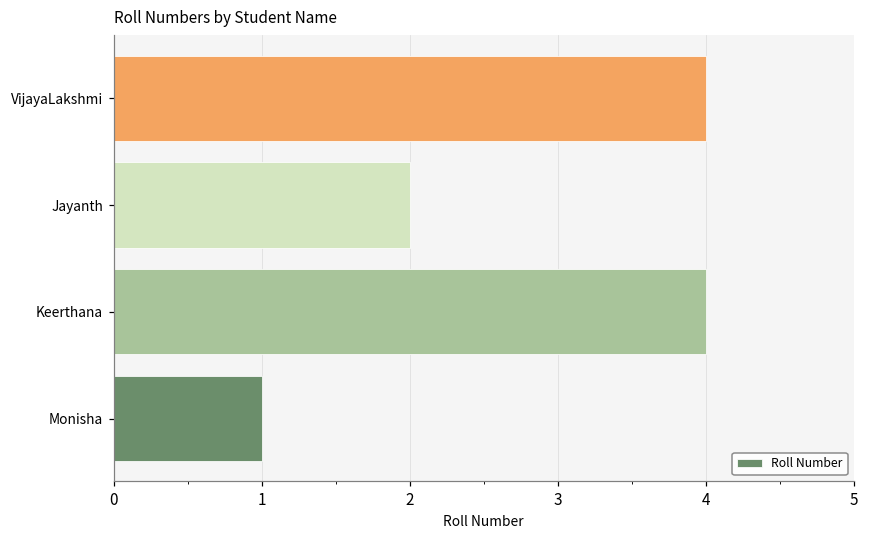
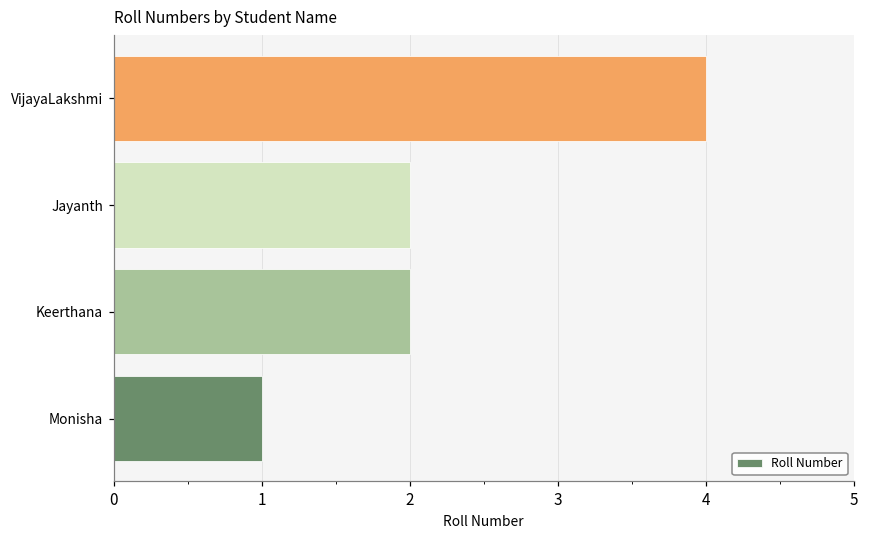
  {
    "VijayaLakshmi": 4,
    "Jayanth": 2,
-   "Keerthana": 4,
+   "Keerthana": 2,
    "Monisha": 1
  }
